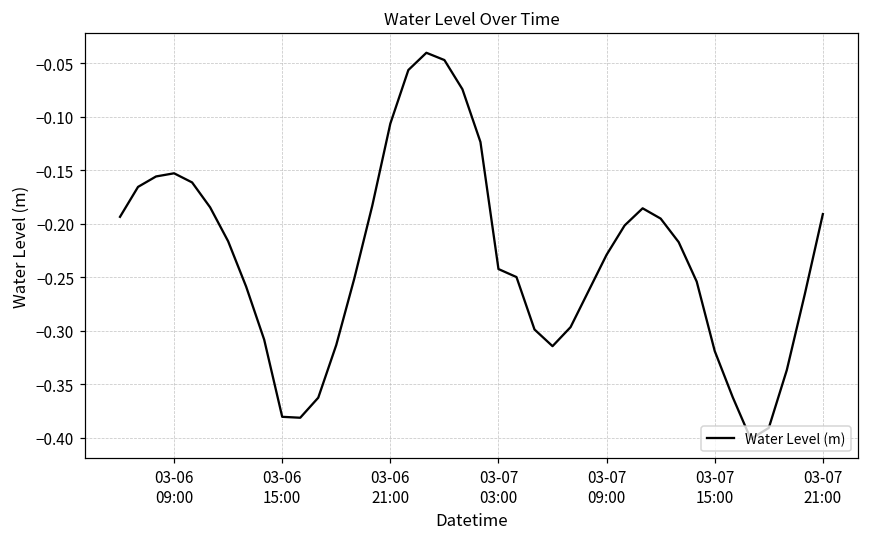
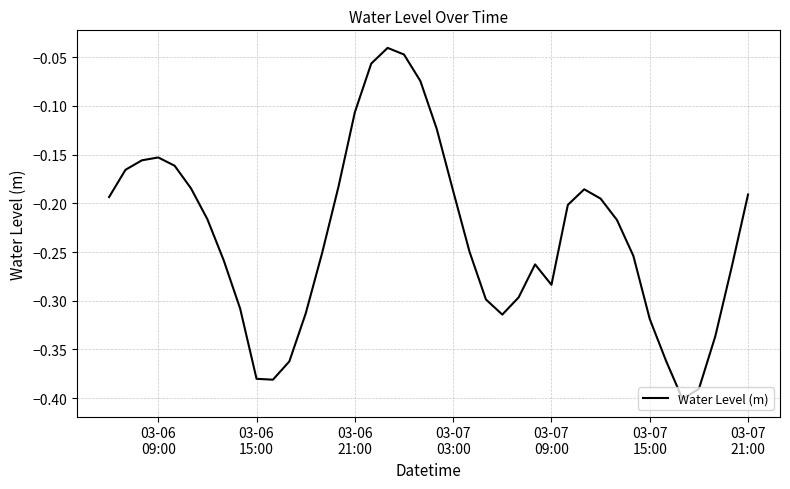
  {
    "03-06 09:00": -0.15,
    "03-06 15:00": -0.38,
    "03-06 21:00": -0.11,
-   "03-07 03:00": -0.24,
-   "03-07 09:00": -0.23,
+   "03-07 03:00": -0.19,
+   "03-07 09:00": -0.28,
    "03-07 15:00": -0.32,
    "03-07 21:00": -0.19
  }
